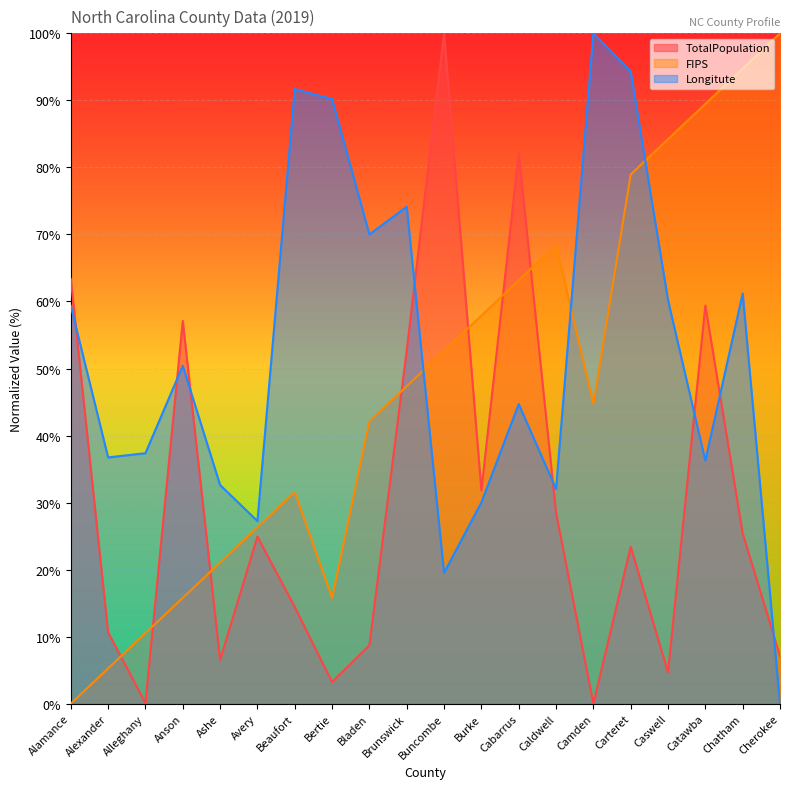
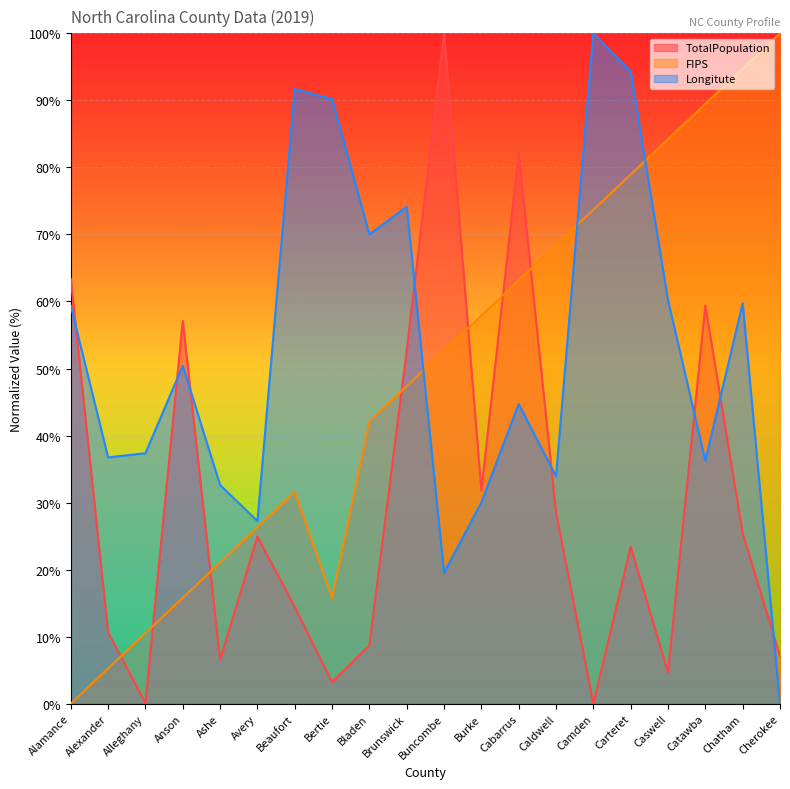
  {
    "TotalPopulation": {
      "Alamance": "63%",
      "Alexander": "11%",
      "Alleghany": "0%",
      "Anson": "57%",
      "Ashe": "7%",
      "Avery": "25%",
      "Beaufort": "14%",
      "Bertie": "3%",
      "Bladen": "9%",
      "Brunswick": "53%",
      "Buncombe": "100%",
      "Burke": "32%",
      "Cabarrus": "82%",
      "Caldwell": "28%",
      "Camden": "0%",
      "Carteret": "23%",
      "Caswell": "5%",
      "Catawba": "59%",
      "Chatham": "25%",
      "Cherokee": "7%"
    },
    "FIPS": {
      "Alamance": "0%",
      "Alexander": "5%",
      "Alleghany": "11%",
      "Anson": "16%",
      "Ashe": "21%",
      "Avery": "26%",
      "Beaufort": "32%",
      "Bertie": "16%",
      "Bladen": "42%",
      "Brunswick": "47%",
      "Buncombe": "53%",
      "Burke": "58%",
      "Cabarrus": "63%",
      "Caldwell": "68%",
-     "Camden": "45%",
+     "Camden": "74%",
      "Carteret": "79%",
      "Caswell": "84%",
      "Catawba": "89%",
      "Cherokee": "100%"
    },
    "Longitute": {
      "Alamance": "59%",
      "Alexander": "37%",
      "Alleghany": "37%",
      "Anson": "50%",
      "Ashe": "33%",
      "Avery": "27%",
      "Beaufort": "92%",
      "Bertie": "90%",
      "Bladen": "70%",
      "Brunswick": "74%",
      "Buncombe": "20%",
      "Burke": "30%",
      "Cabarrus": "45%",
-     "Caldwell": "32%",
+     "Caldwell": "34%",
      "Camden": "100%",
      "Carteret": "94%",
      "Caswell": "60%",
      "Catawba": "36%",
-     "Chatham": "61%",
+     "Chatham": "60%",
      "Cherokee": "0%"
    }
  }
